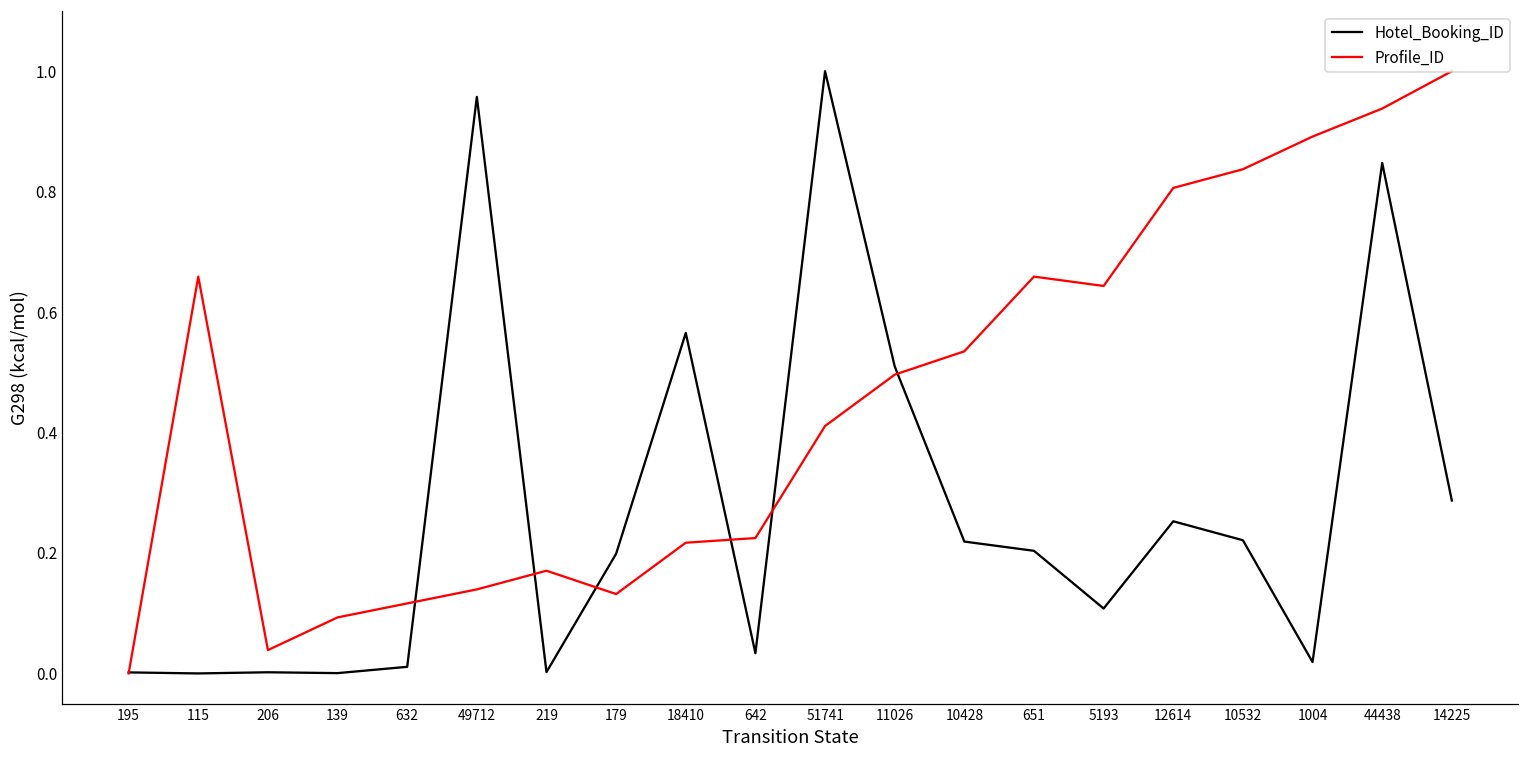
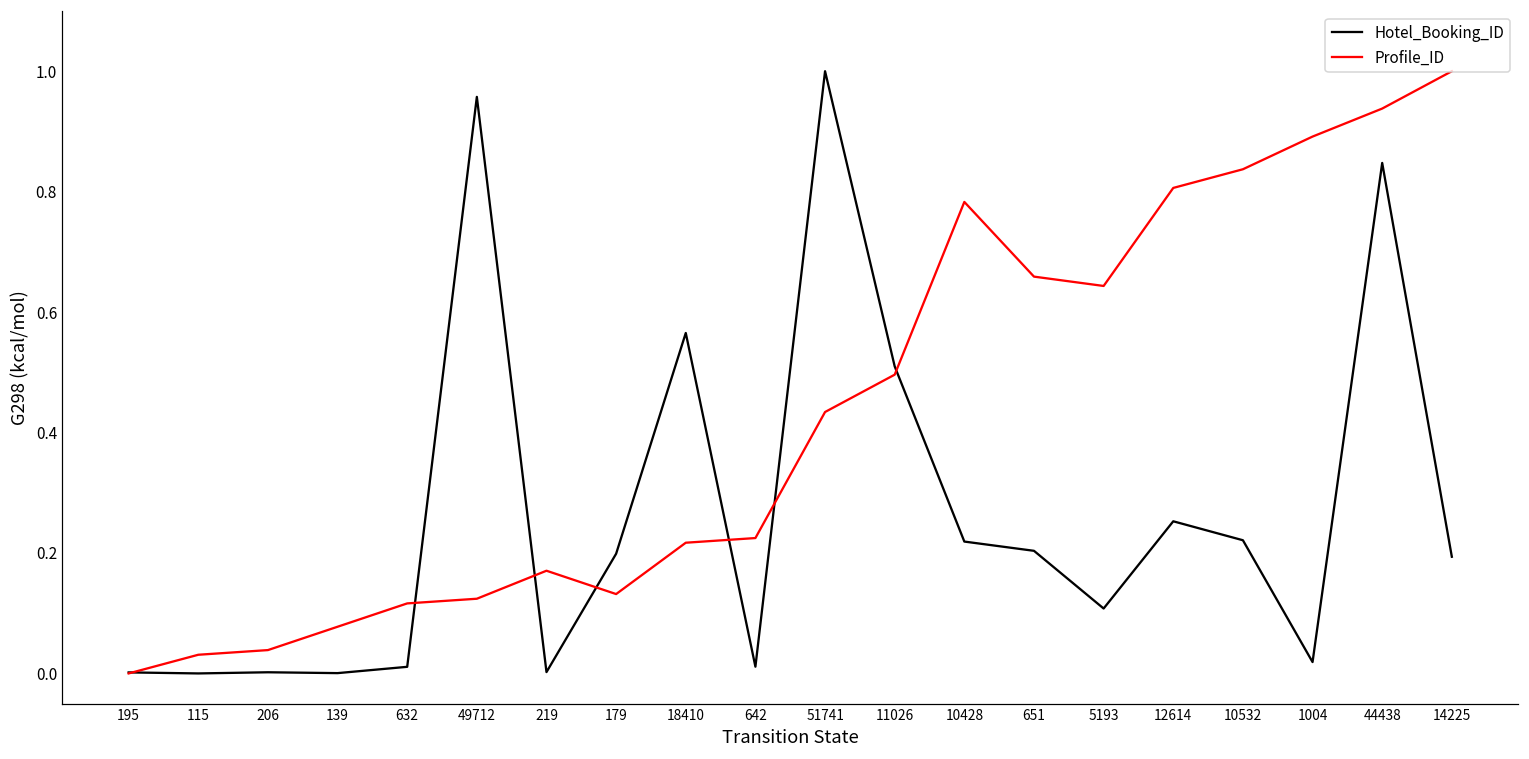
  {
    "Hotel_Booking_ID": {
      "115": 0.00,
      "206": 0.00,
      "139": 0.00,
      "632": 0.01,
      "49712": 0.96,
      "219": 0.00,
      "179": 0.20,
      "18410": 0.57,
-     "642": 0.03,
+     "642": 0.01,
      "51741": 1.00,
      "11026": 0.51,
      "10428": 0.22,
      "651": 0.20,
      "5193": 0.11,
      "12614": 0.25,
      "10532": 0.22,
      "1004": 0.02,
      "44438": 0.85,
-     "14225": 0.29
+     "14225": 0.19
    },
    "Profile_ID": {
-     "115": 0.66,
+     "115": 0.03,
      "206": 0.04,
-     "139": 0.09,
+     "139": 0.08,
      "632": 0.12,
-     "49712": 0.14,
+     "49712": 0.12,
      "219": 0.17,
      "179": 0.13,
      "18410": 0.22,
      "642": 0.22,
-     "51741": 0.41,
+     "51741": 0.43,
      "11026": 0.50,
-     "10428": 0.53,
+     "10428": 0.78,
      "651": 0.66,
      "5193": 0.64,
      "12614": 0.81,
      "10532": 0.84,
      "1004": 0.89,
      "44438": 0.94,
      "14225": 1.00
    }
  }
